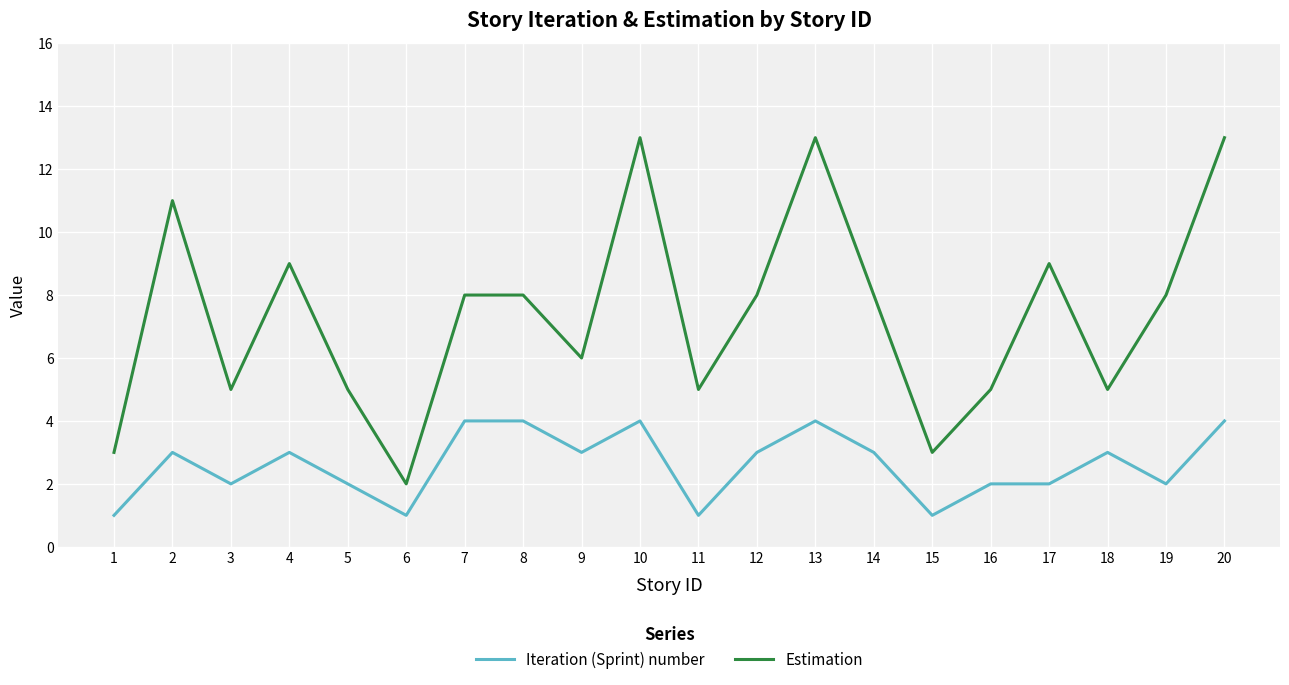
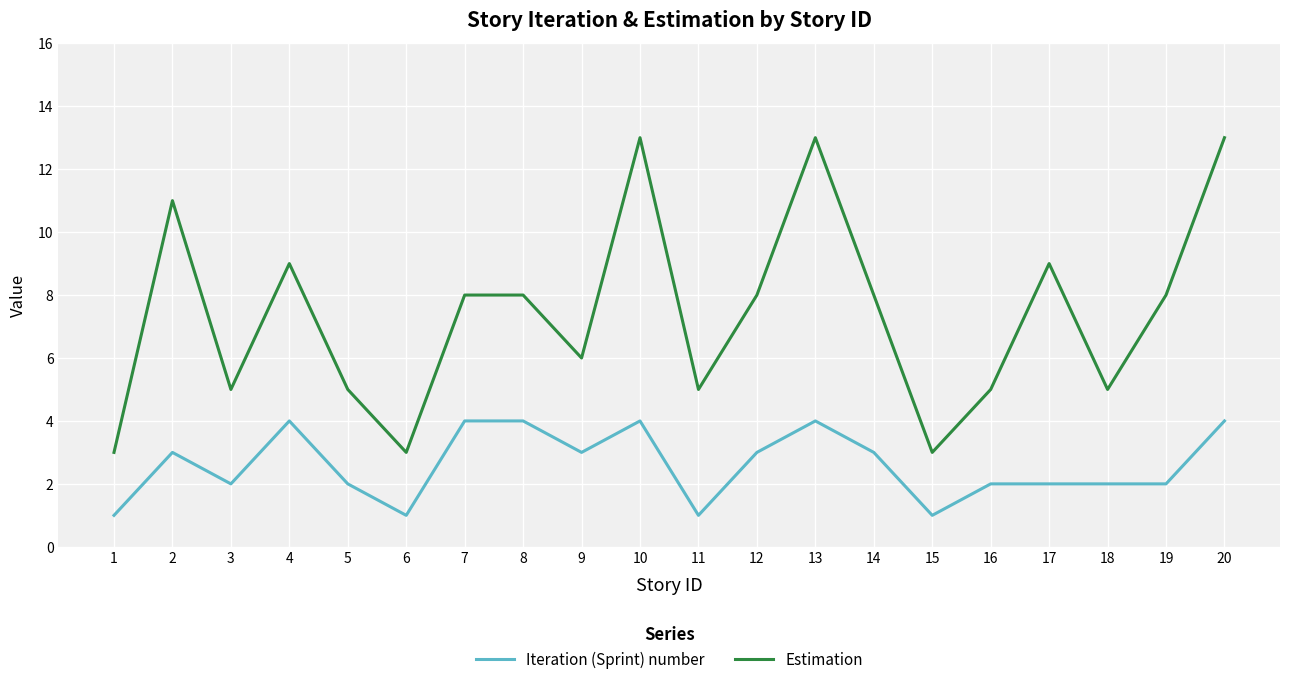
  {
    "Iteration (Sprint) number": {
      "1": 1,
      "2": 3,
      "3": 2,
-     "4": 3,
+     "4": 4,
      "5": 2,
      "6": 1,
      "7": 4,
      "8": 4,
      "9": 3,
      "10": 4,
      "11": 1,
      "12": 3,
      "13": 4,
      "14": 3,
      "15": 1,
      "16": 2,
      "17": 2,
-     "18": 3,
+     "18": 2,
      "19": 2,
      "20": 4
    },
    "Estimation": {
      "1": 3,
      "2": 11,
      "3": 5,
      "4": 9,
      "5": 5,
-     "6": 2,
+     "6": 3,
      "7": 8,
      "8": 8,
      "9": 6,
      "10": 13,
      "11": 5,
      "12": 8,
      "13": 13,
      "14": 8,
      "15": 3,
      "16": 5,
      "17": 9,
      "18": 5,
      "19": 8,
      "20": 13
    }
  }
